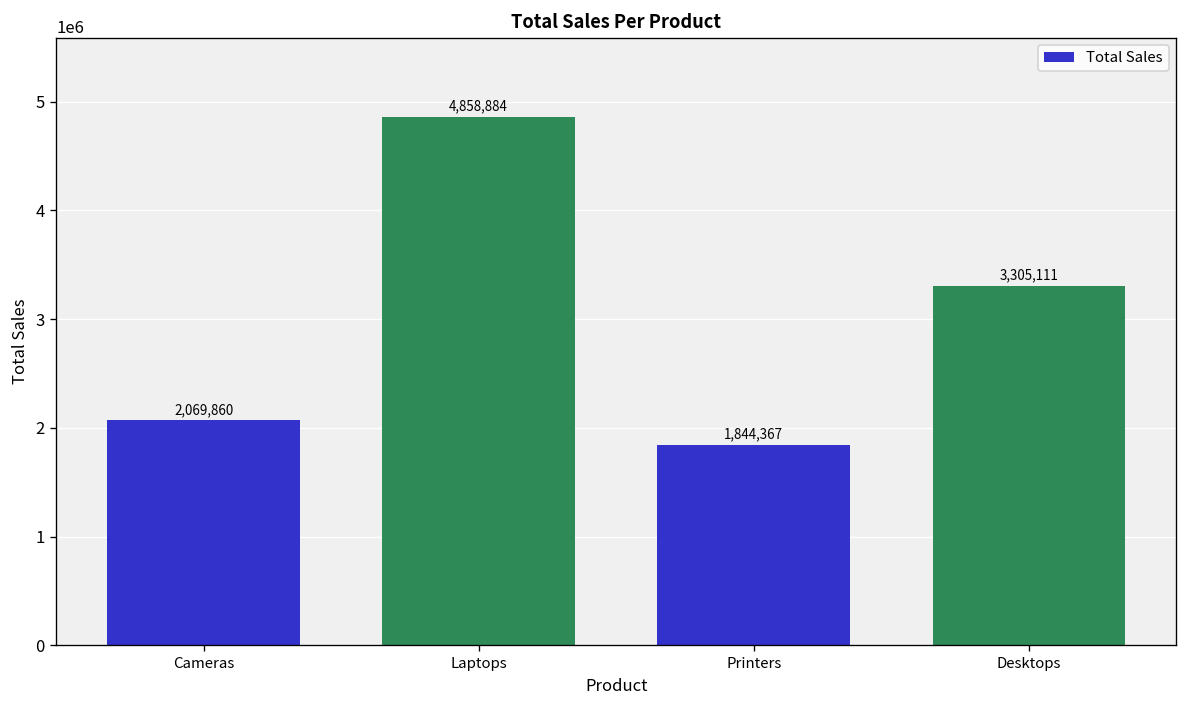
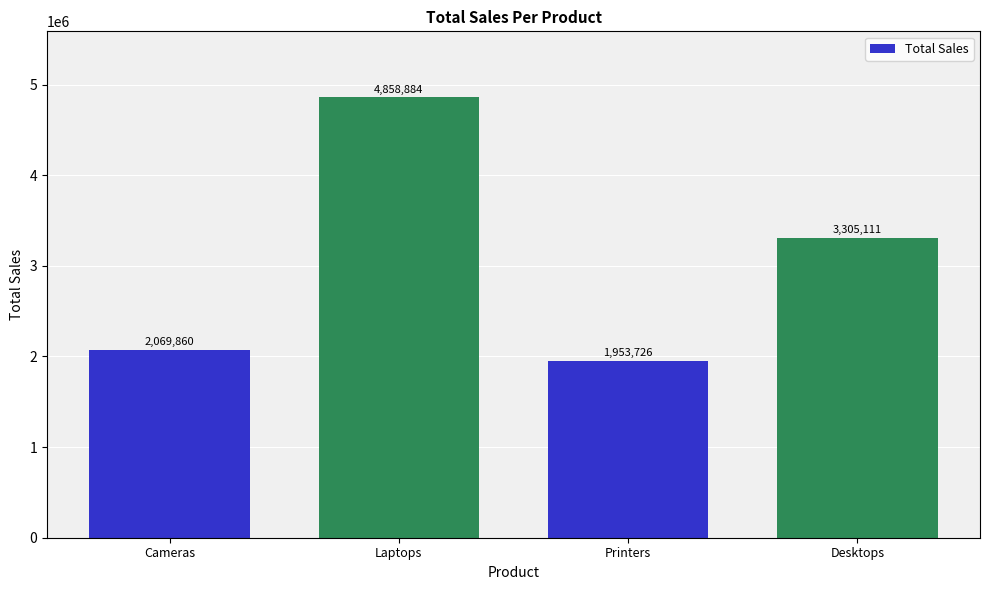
  {
    "Cameras": "2,069,860",
    "Laptops": "4,858,884",
-   "Printers": "1,844,367",
+   "Printers": "1,953,726",
    "Desktops": "3,305,111"
  }
